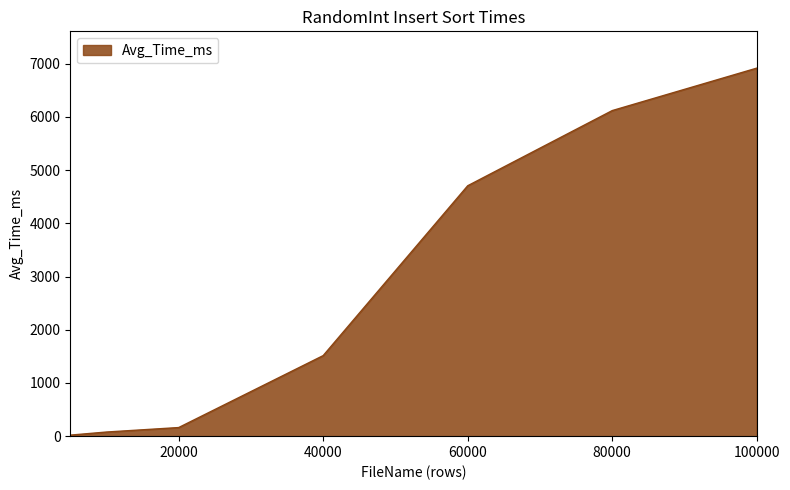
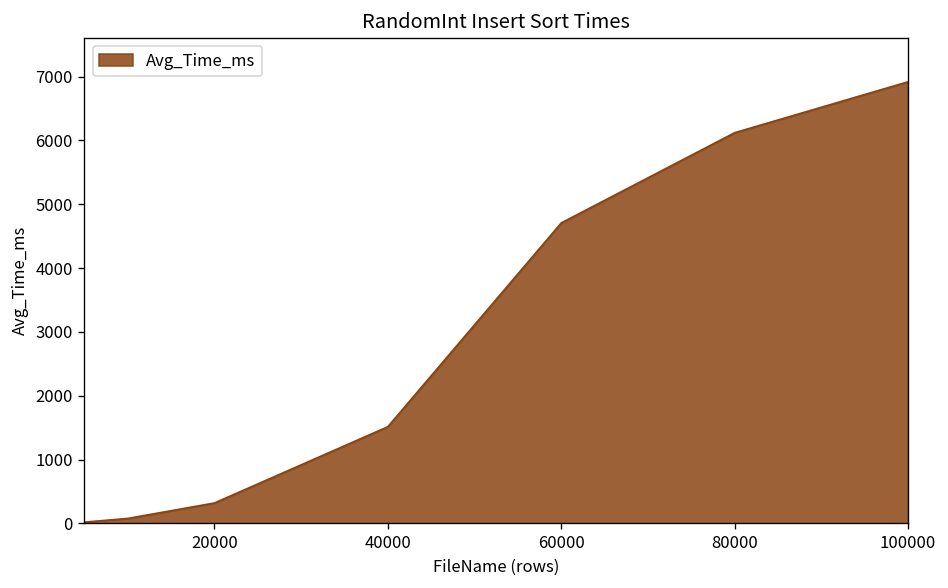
  {
-   "20000": 200,
+   "20000": 300,
    "40000": 1500,
    "60000": 4700,
    "80000": 6100,
    "100000": 6900
  }
